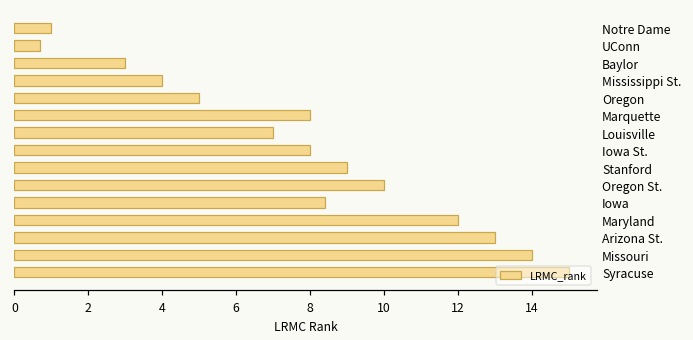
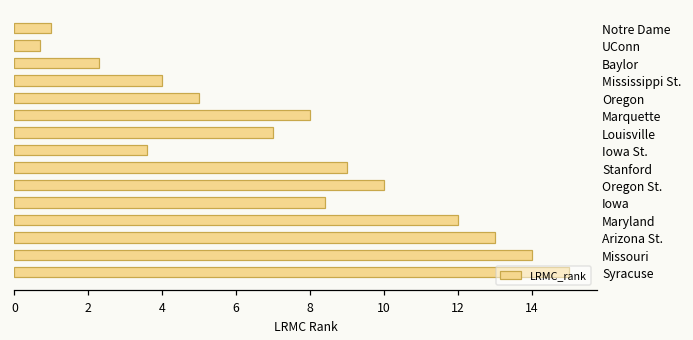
  {
    "Notre Dame": 1.0,
    "UConn": 0.7,
-   "Baylor": 3.0,
+   "Baylor": 2.3,
    "Mississippi St.": 4.0,
    "Oregon": 5.0,
    "Marquette": 8.0,
    "Louisville": 7.0,
-   "Iowa St.": 8.0,
+   "Iowa St.": 3.6,
    "Stanford": 9.0,
    "Oregon St.": 10.0,
    "Iowa": 8.4,
    "Maryland": 12.0,
    "Arizona St.": 13.0,
    "Missouri": 14.0
  }
